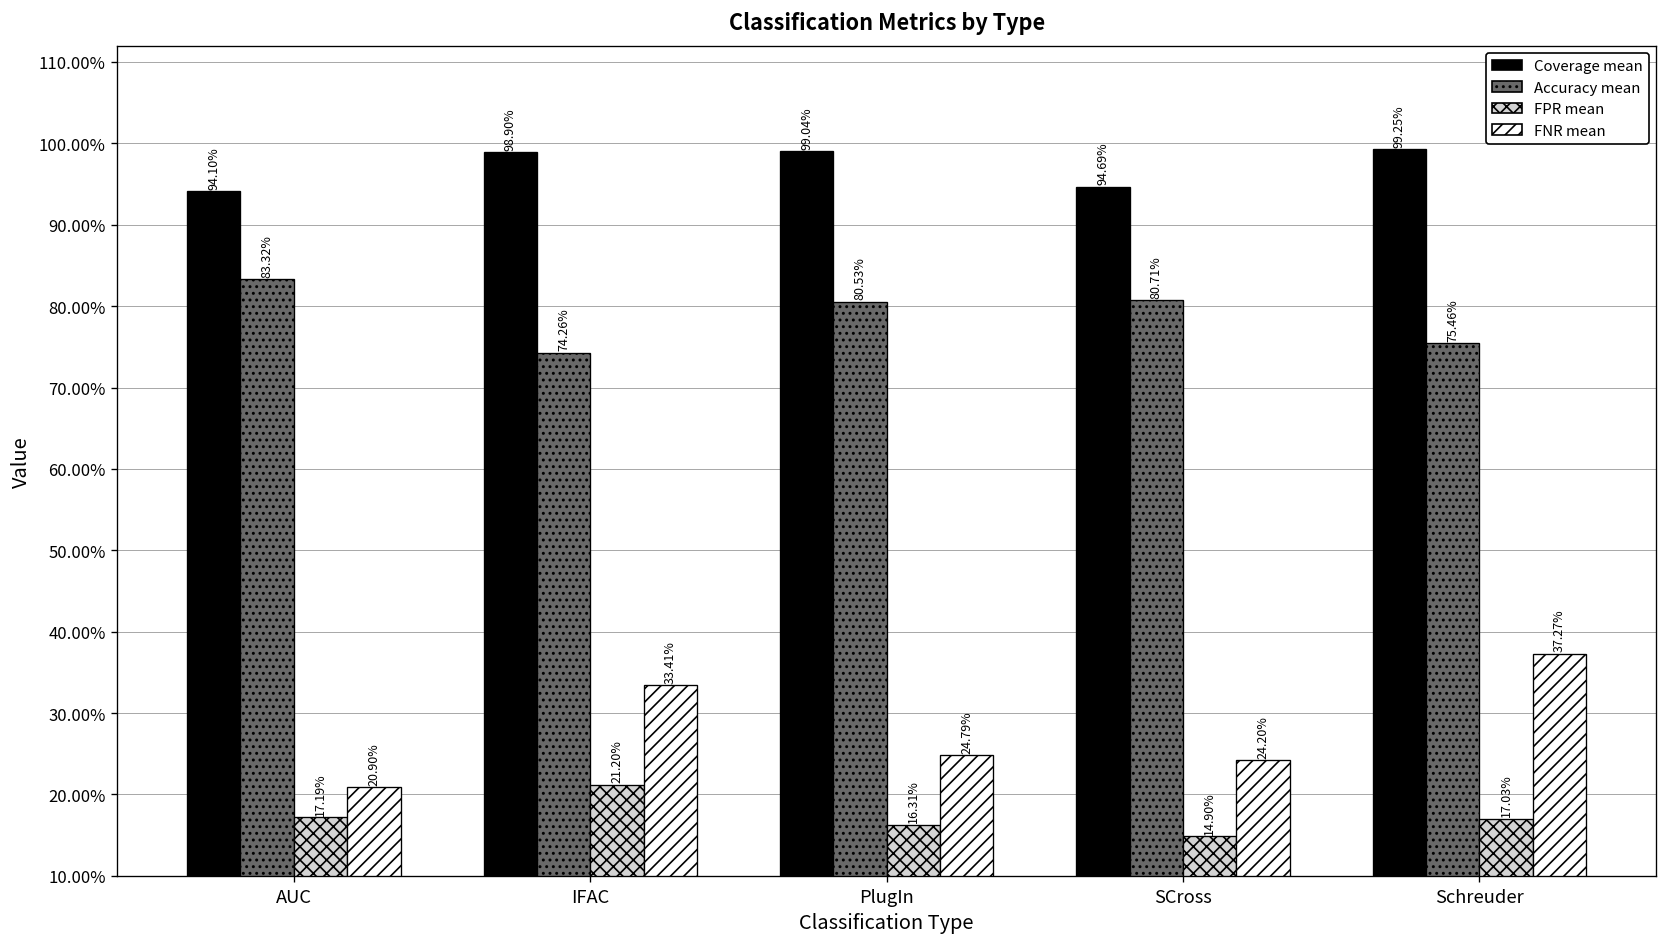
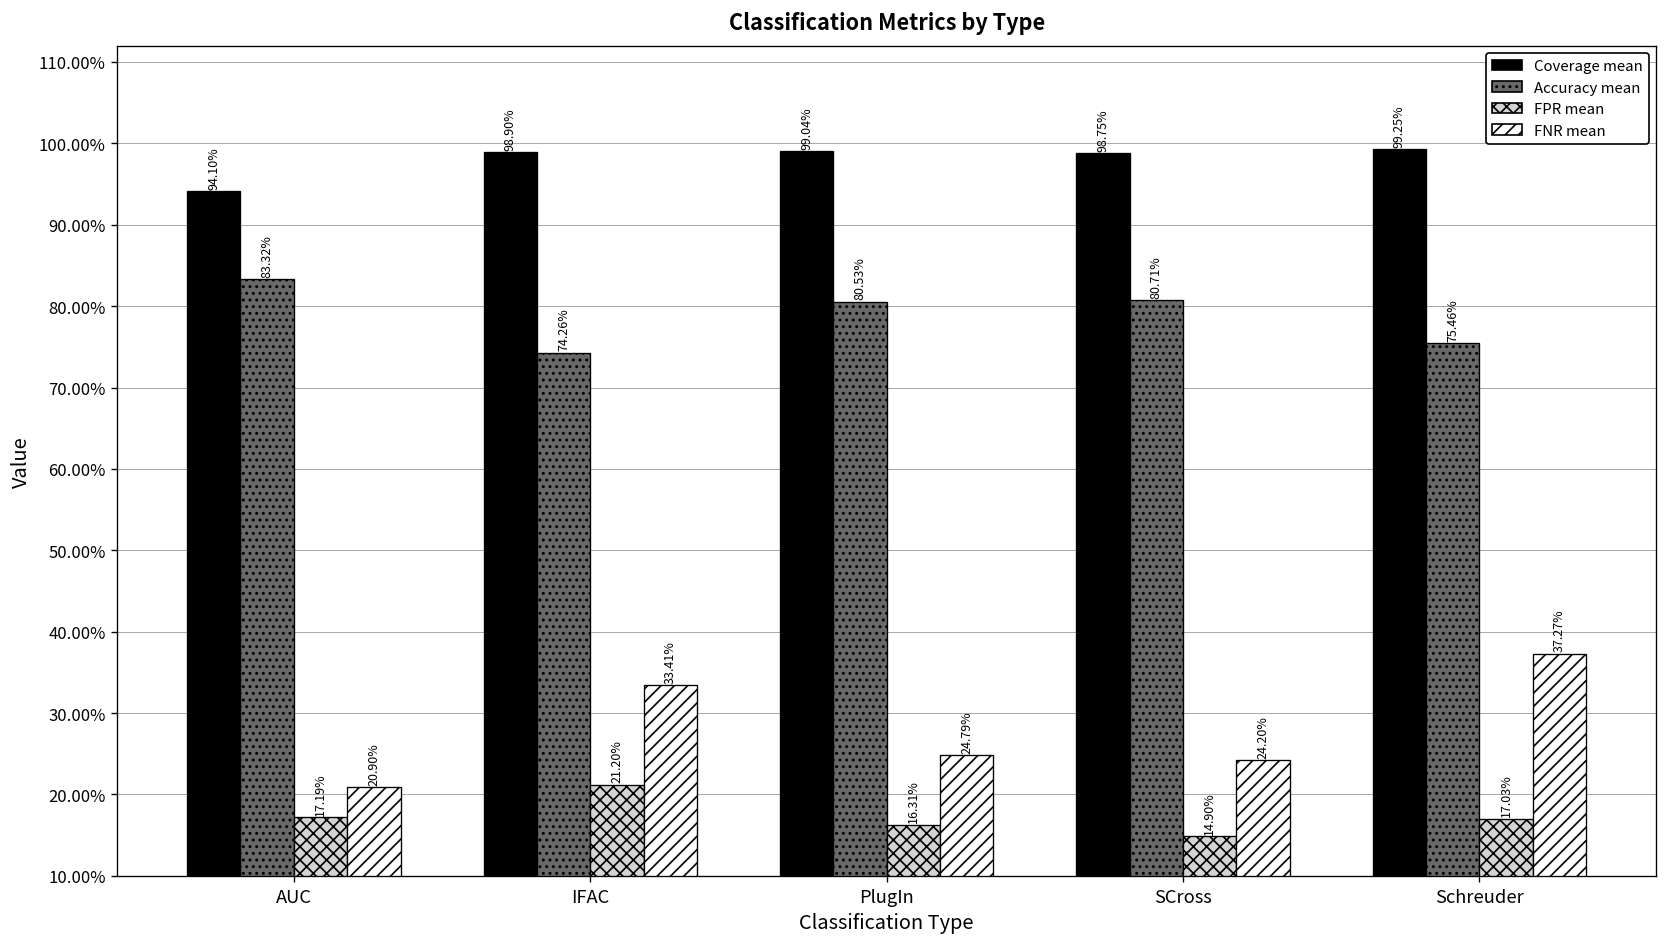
  {
    "Coverage mean": {
      "AUC": "94.10%",
      "IFAC": "98.90%",
      "PlugIn": "99.04%",
-     "SCross": "94.69%",
+     "SCross": "98.75%",
      "Schreuder": "99.25%"
    },
    "Accuracy mean": {
      "AUC": "83.32%",
      "IFAC": "74.26%",
      "PlugIn": "80.53%",
      "SCross": "80.71%",
      "Schreuder": "75.46%"
    },
    "FPR mean": {
      "AUC": "17.19%",
      "IFAC": "21.20%",
      "PlugIn": "16.31%",
      "SCross": "14.90%",
      "Schreuder": "17.03%"
    },
    "FNR mean": {
      "AUC": "20.90%",
      "IFAC": "33.41%",
      "PlugIn": "24.79%",
      "SCross": "24.20%",
      "Schreuder": "37.27%"
    }
  }
